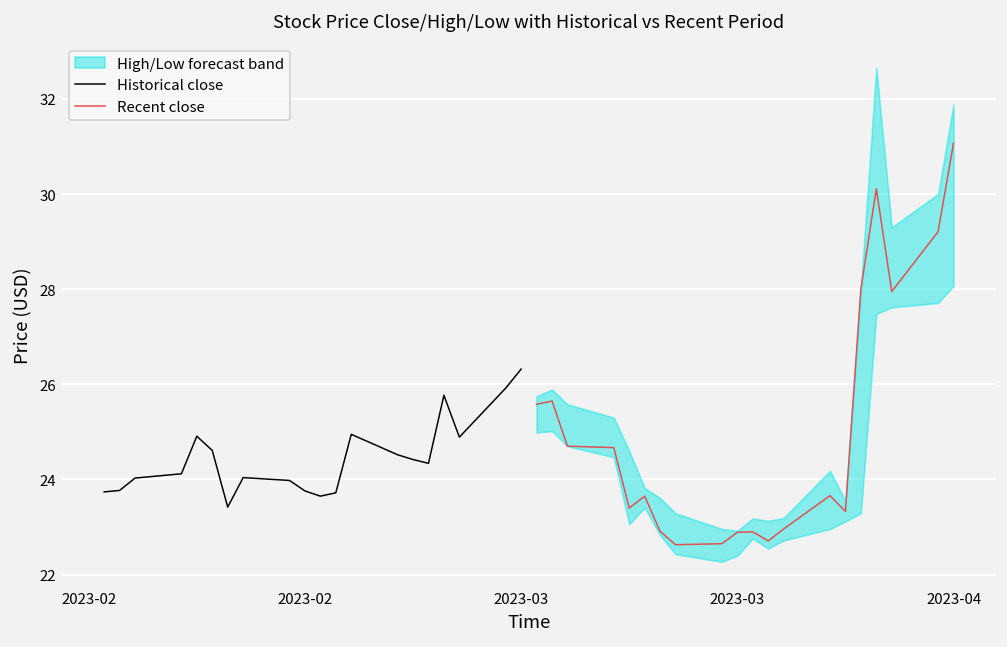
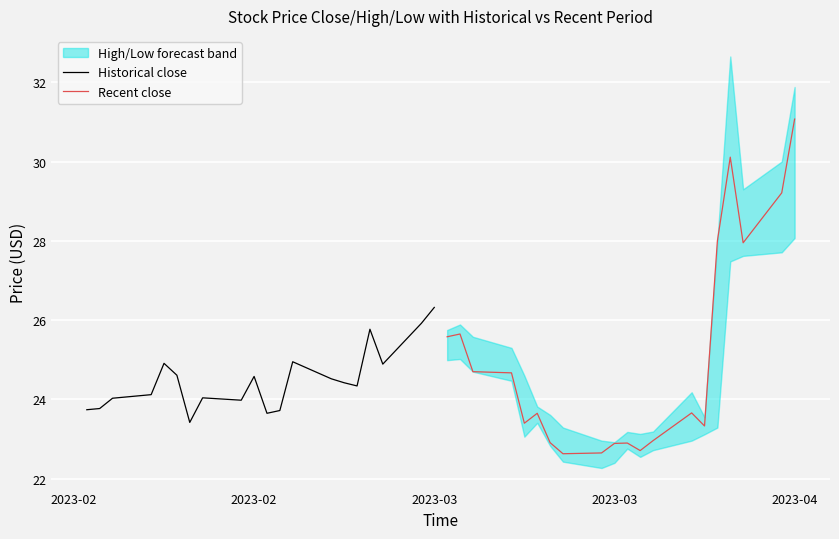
  {
    "Historical close": {
-     "2023-02": 23.8,
+     "2023-02": 24.6,
      "2023-03": 26.3
    },
    "Recent close": {
      "2023-04": 31.1
    }
  }
